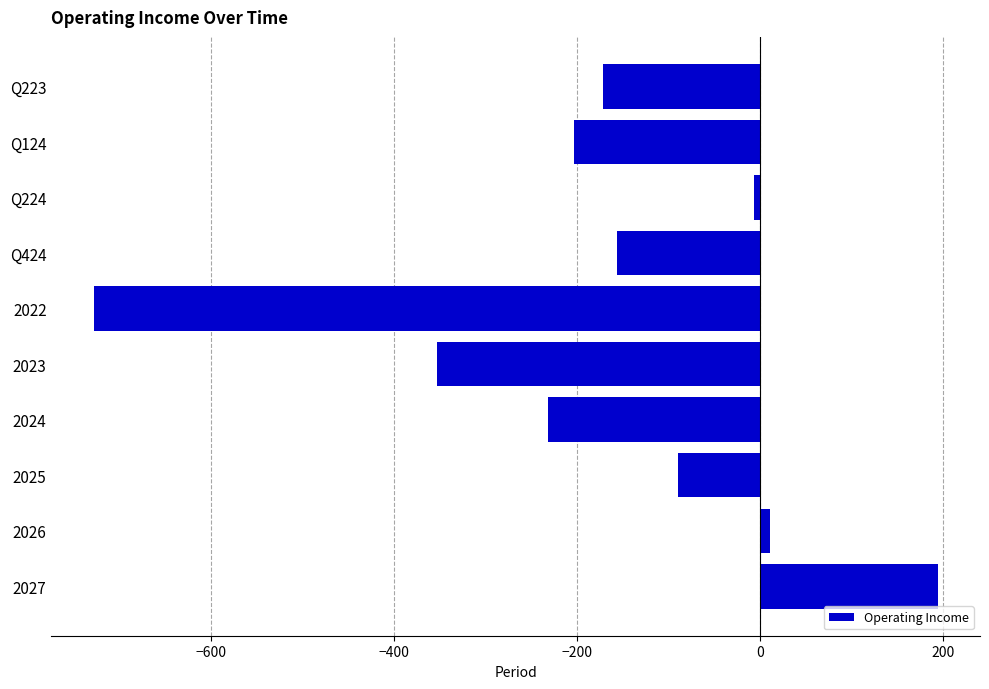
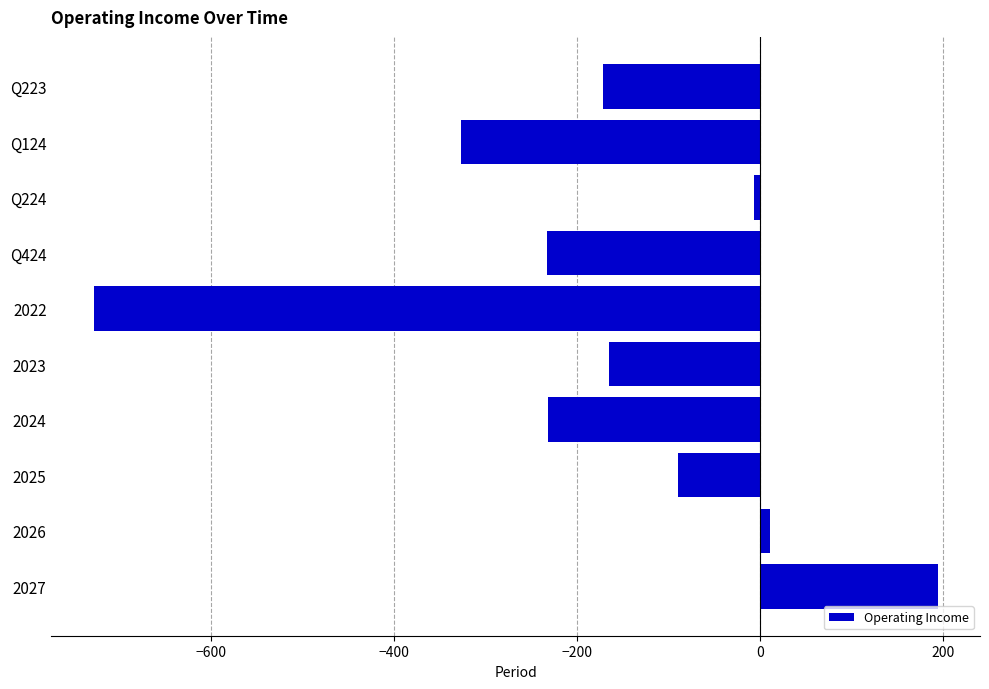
  {
    "Q223": -170,
-   "Q124": -200,
+   "Q124": -330,
    "Q224": -10,
-   "Q424": -160,
+   "Q424": -230,
    "2022": -730,
-   "2023": -350,
+   "2023": -160,
    "2024": -230,
    "2025": -90,
    "2026": 10,
    "2027": 190
  }
